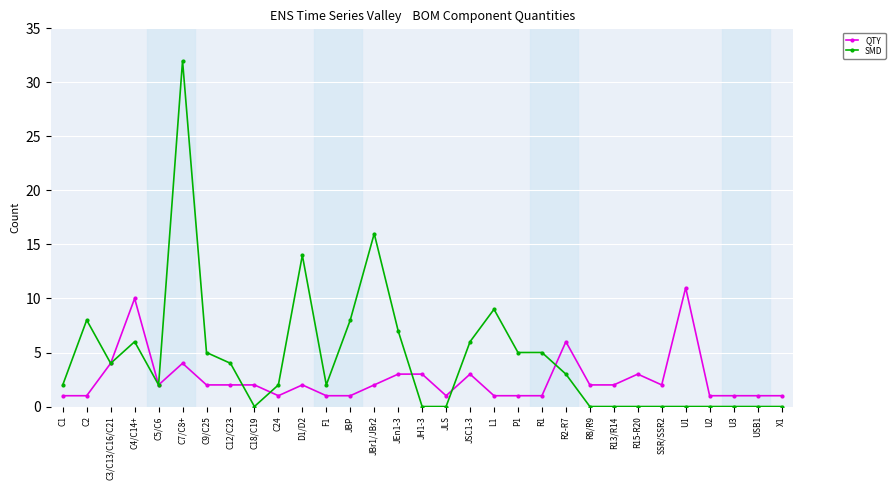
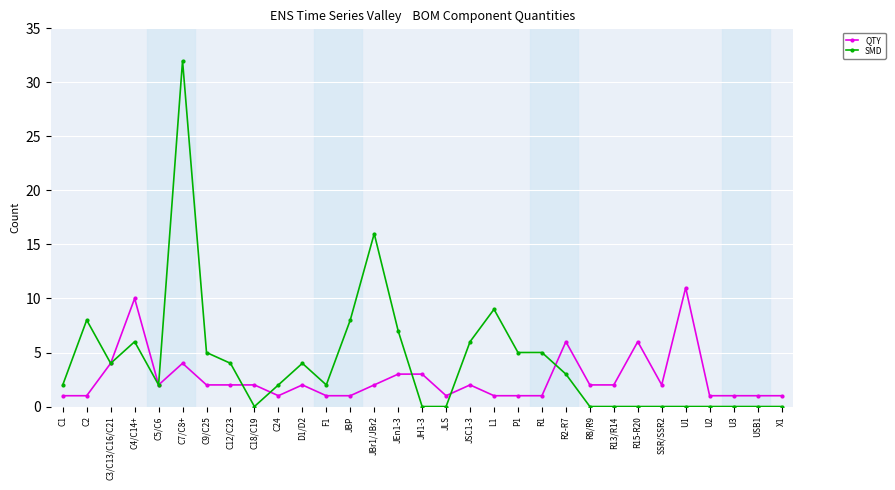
  {
    "QTY": {
      "C1": 1,
      "C2": 1,
      "C4/C14+": 10,
      "C7/C8+": 4,
      "C9/C25": 2,
      "C12/C23": 2,
      "C18/C19": 2,
      "C24": 1,
      "D1/D2": 2,
      "F1": 1,
      "JBP": 1,
      "JBr1/JBr2": 2,
      "JEn1-3": 3,
      "JH1-3": 3,
      "JLS": 1,
-     "JSC1-3": 3,
+     "JSC1-3": 2,
      "L1": 1,
      "P1": 1,
      "R1": 1,
      "R2-R7": 6,
      "R8/R9": 2,
      "R13/R14": 2,
-     "R15-R20": 3,
+     "R15-R20": 6,
      "SSR/SSR2": 2,
      "U1": 11,
      "U2": 1,
      "U3": 1,
      "USB1": 1,
      "X1": 1
    },
    "SMD": {
      "C1": 2,
      "C2": 8,
      "C4/C14+": 6,
      "C7/C8+": 32,
      "C9/C25": 5,
      "C12/C23": 4,
      "C18/C19": 0,
      "C24": 2,
-     "D1/D2": 14,
+     "D1/D2": 4,
      "F1": 2,
      "JBP": 8,
      "JBr1/JBr2": 16,
      "JEn1-3": 7,
      "JH1-3": 0,
      "JLS": 0,
      "JSC1-3": 6,
      "L1": 9,
      "P1": 5,
      "R1": 5,
      "R2-R7": 3,
      "R8/R9": 0,
      "R13/R14": 0,
      "R15-R20": 0,
      "SSR/SSR2": 0,
      "U1": 0,
      "U2": 0,
      "U3": 0,
      "USB1": 0,
      "X1": 0
    }
  }
